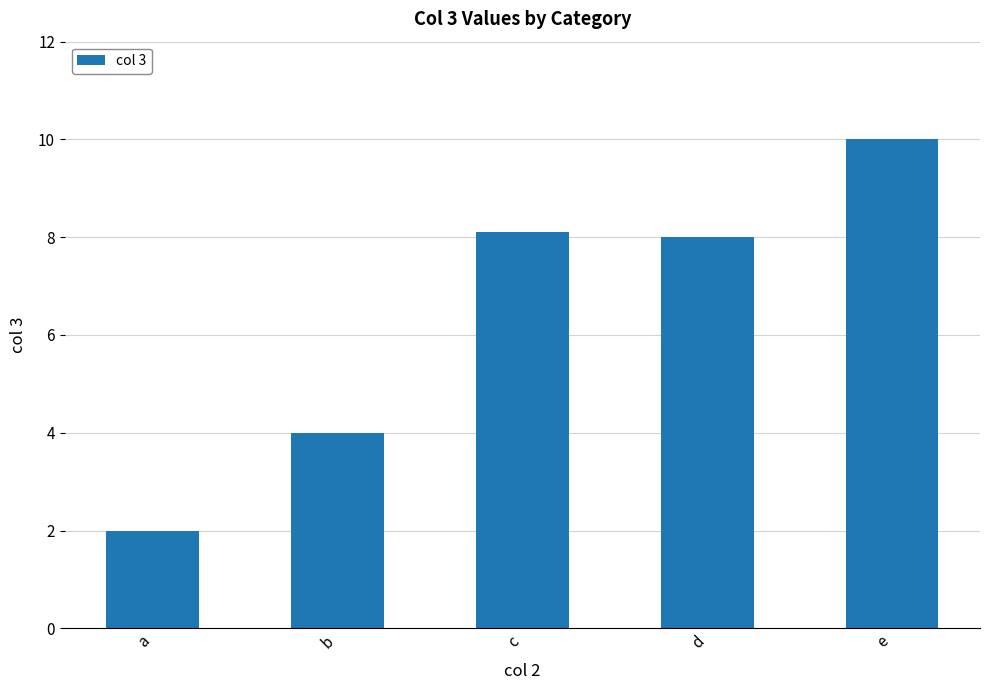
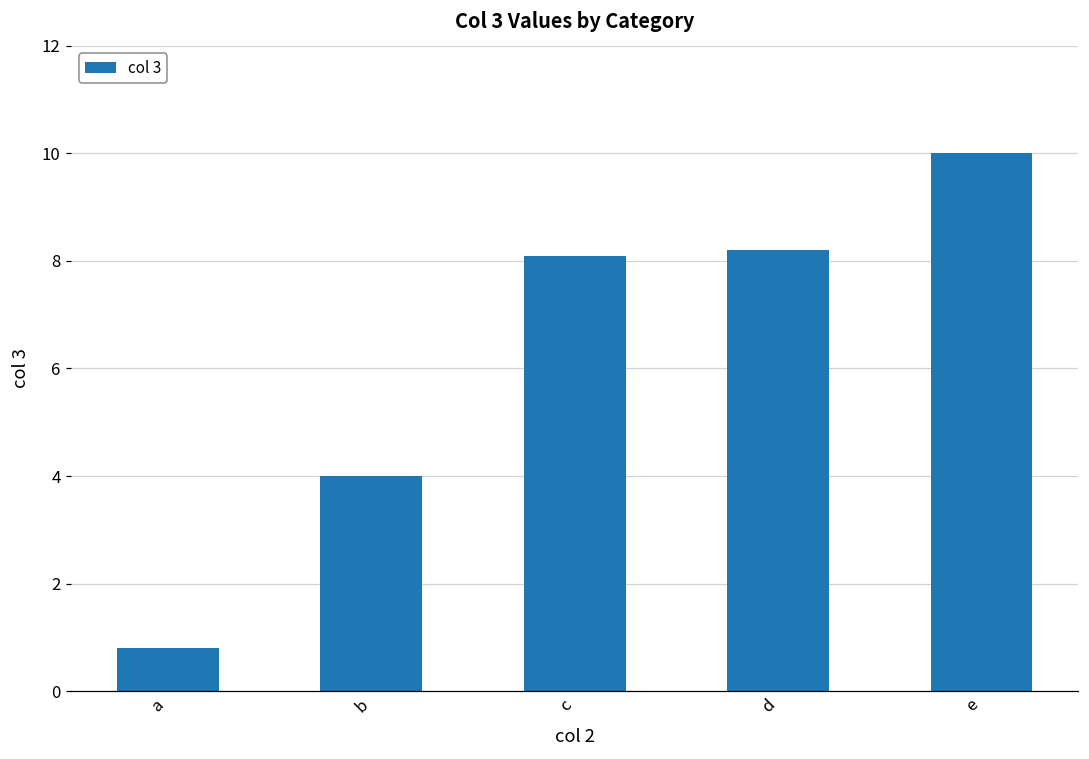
  {
-   "a": 2.0,
+   "a": 0.8,
    "b": 4.0,
    "c": 8.1,
-   "d": 8.0,
+   "d": 8.2,
    "e": 10.0
  }
